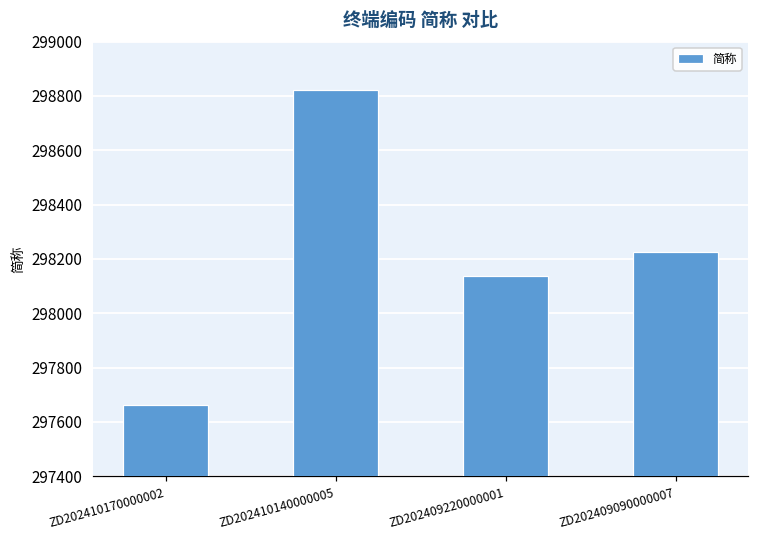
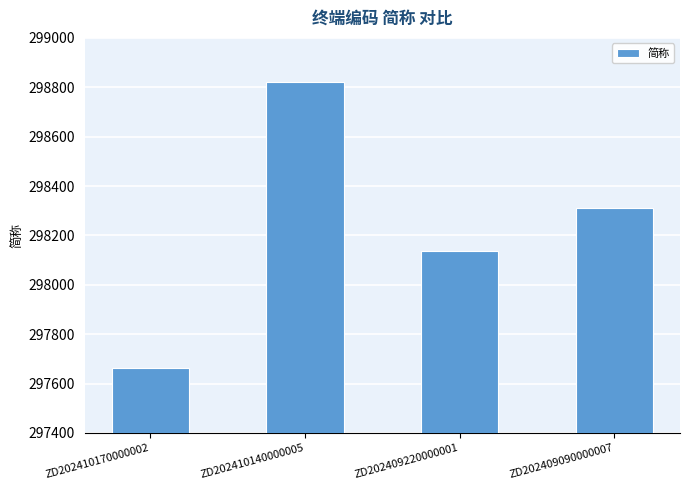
  {
    "ZD202410170000002": 297660,
    "ZD202410140000005": 298820,
    "ZD202409220000001": 298140,
-   "ZD202409090000007": 298230
+   "ZD202409090000007": 298310
  }
